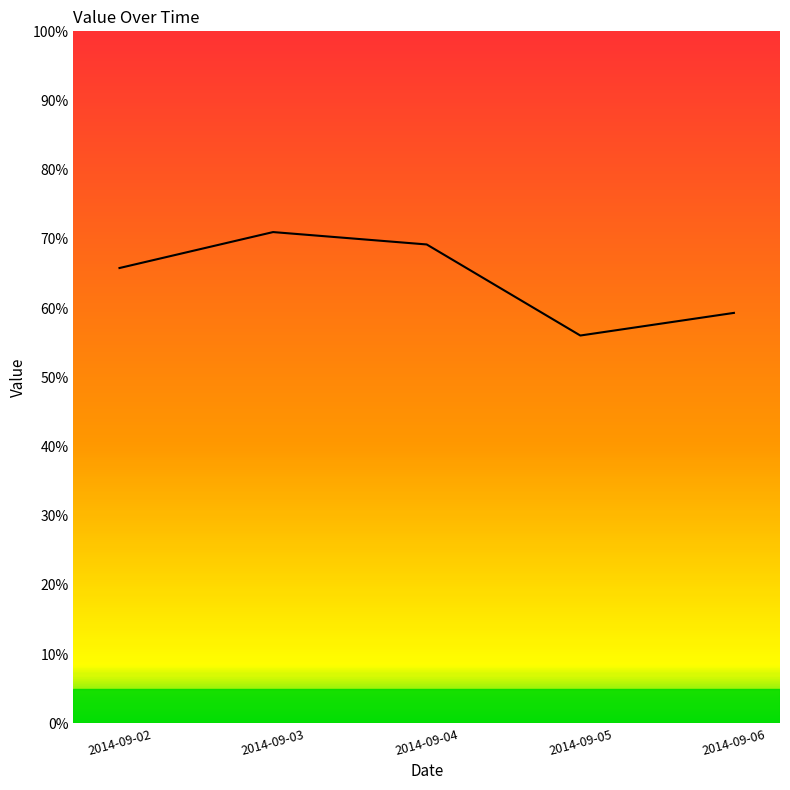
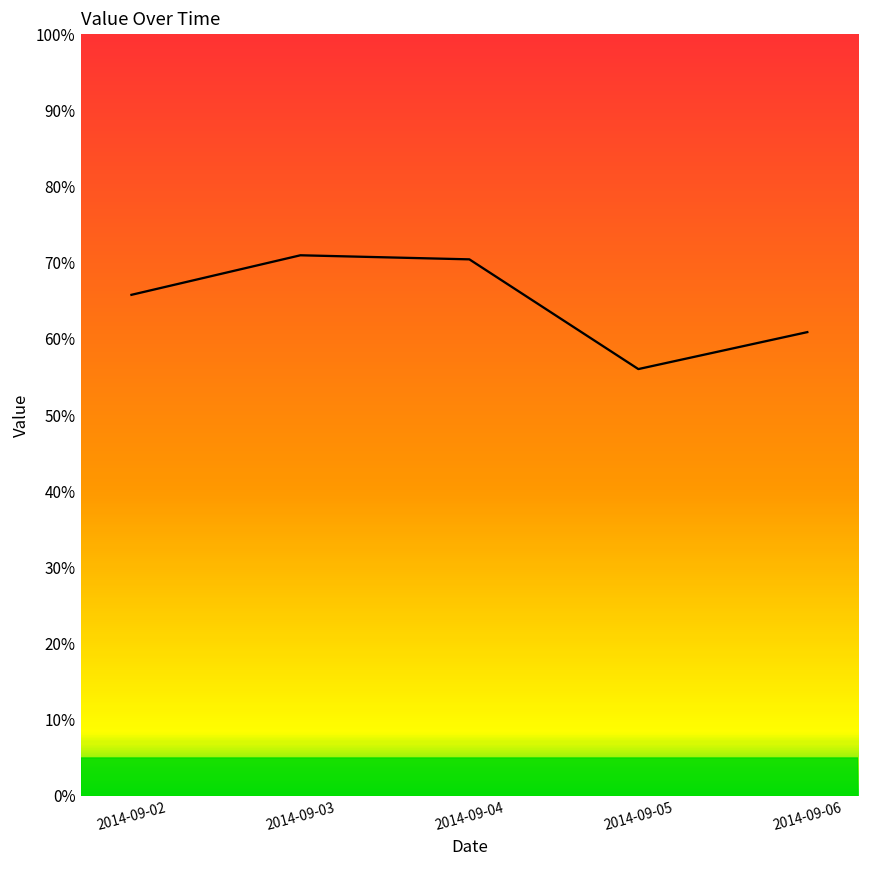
  {
    "2014-09-02": "66%",
    "2014-09-03": "71%",
-   "2014-09-04": "69%",
+   "2014-09-04": "70%",
    "2014-09-05": "56%",
-   "2014-09-06": "59%"
+   "2014-09-06": "61%"
  }
